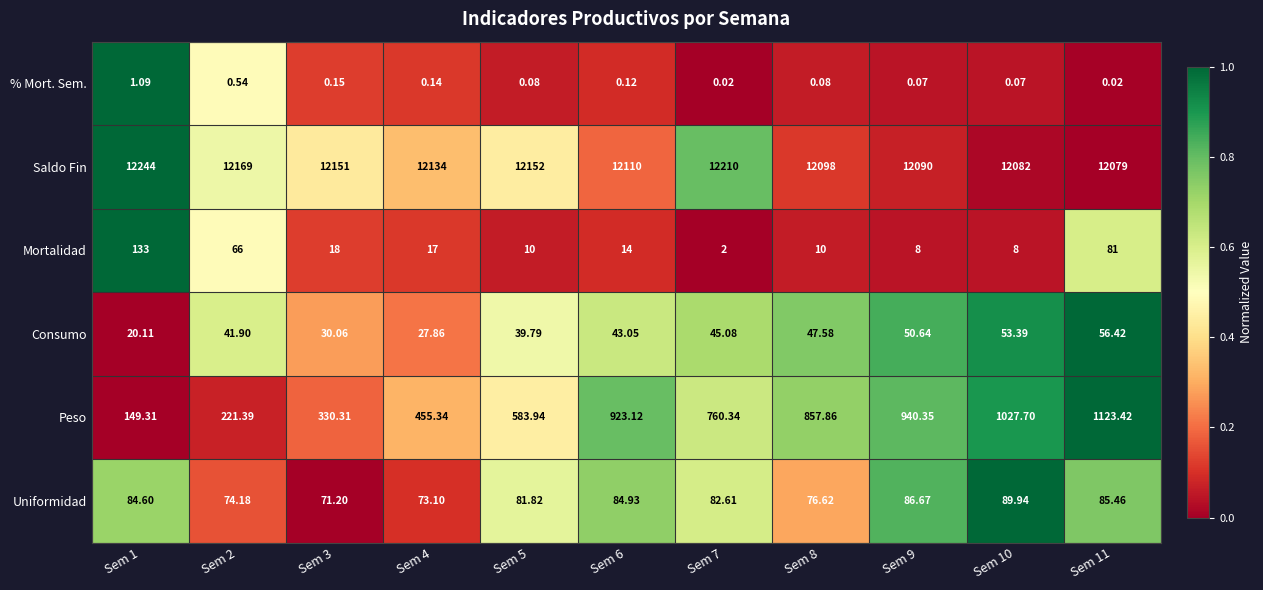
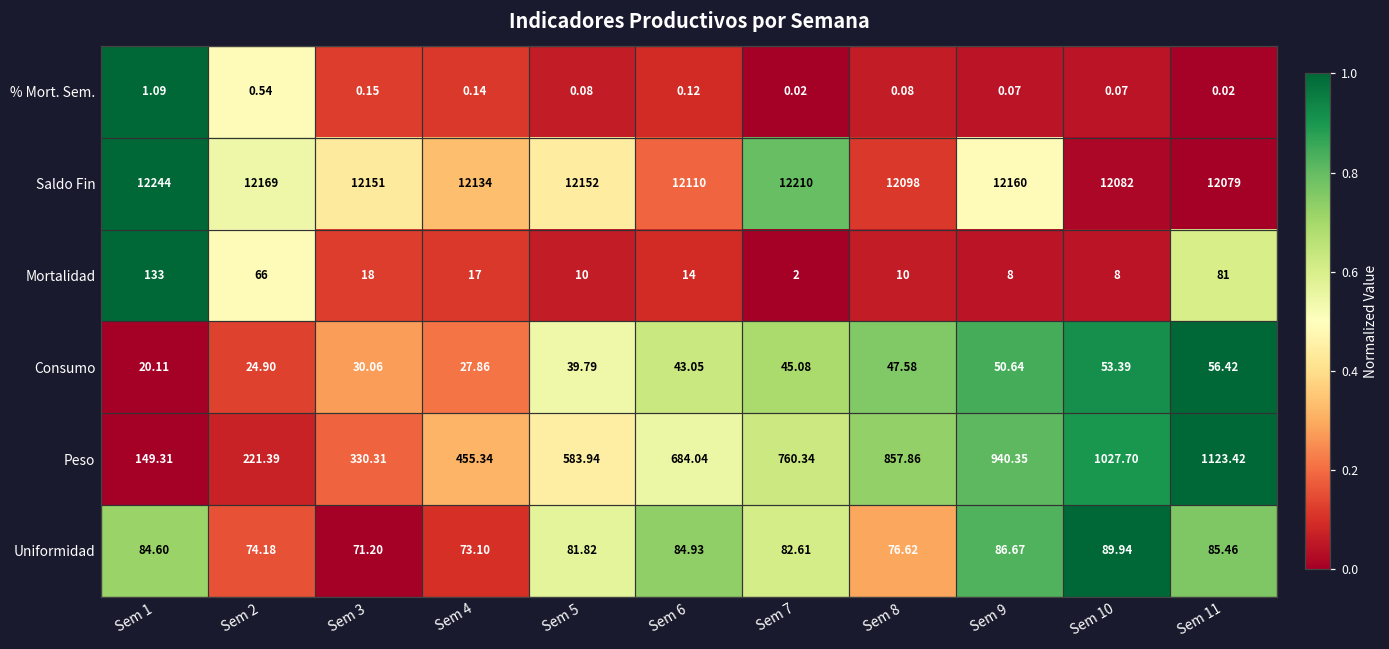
  {
    "% Mort. Sem.": {
      "Sem 1": 1.09,
      "Sem 2": 0.54,
      "Sem 3": 0.15,
      "Sem 4": 0.14,
      "Sem 5": 0.08,
      "Sem 6": 0.12,
      "Sem 7": 0.02,
      "Sem 8": 0.08,
      "Sem 9": 0.07,
      "Sem 10": 0.07,
      "Sem 11": 0.02
    },
    "Saldo Fin": {
      "Sem 1": 12244,
      "Sem 2": 12169,
      "Sem 3": 12151,
      "Sem 4": 12134,
      "Sem 5": 12152,
      "Sem 6": 12110,
      "Sem 7": 12210,
      "Sem 8": 12098,
-     "Sem 9": 12090,
+     "Sem 9": 12160,
      "Sem 10": 12082,
      "Sem 11": 12079
    },
    "Mortalidad": {
      "Sem 1": 133,
      "Sem 2": 66,
      "Sem 3": 18,
      "Sem 4": 17,
      "Sem 5": 10,
      "Sem 6": 14,
      "Sem 7": 2,
      "Sem 8": 10,
      "Sem 9": 8,
      "Sem 10": 8,
      "Sem 11": 81
    },
    "Consumo": {
      "Sem 1": 20.11,
-     "Sem 2": 41.90,
+     "Sem 2": 24.90,
      "Sem 3": 30.06,
      "Sem 4": 27.86,
      "Sem 5": 39.79,
      "Sem 6": 43.05,
      "Sem 7": 45.08,
      "Sem 8": 47.58,
      "Sem 9": 50.64,
      "Sem 10": 53.39,
      "Sem 11": 56.42
    },
    "Peso": {
      "Sem 1": 149.31,
      "Sem 2": 221.39,
      "Sem 3": 330.31,
      "Sem 4": 455.34,
      "Sem 5": 583.94,
-     "Sem 6": 923.12,
+     "Sem 6": 684.04,
      "Sem 7": 760.34,
      "Sem 8": 857.86,
      "Sem 9": 940.35,
      "Sem 10": 1027.70,
      "Sem 11": 1123.42
    },
    "Uniformidad": {
      "Sem 1": 84.60,
      "Sem 2": 74.18,
      "Sem 3": 71.20,
      "Sem 4": 73.10,
      "Sem 5": 81.82,
      "Sem 6": 84.93,
      "Sem 7": 82.61,
      "Sem 8": 76.62,
      "Sem 9": 86.67,
      "Sem 10": 89.94,
      "Sem 11": 85.46
    }
  }
